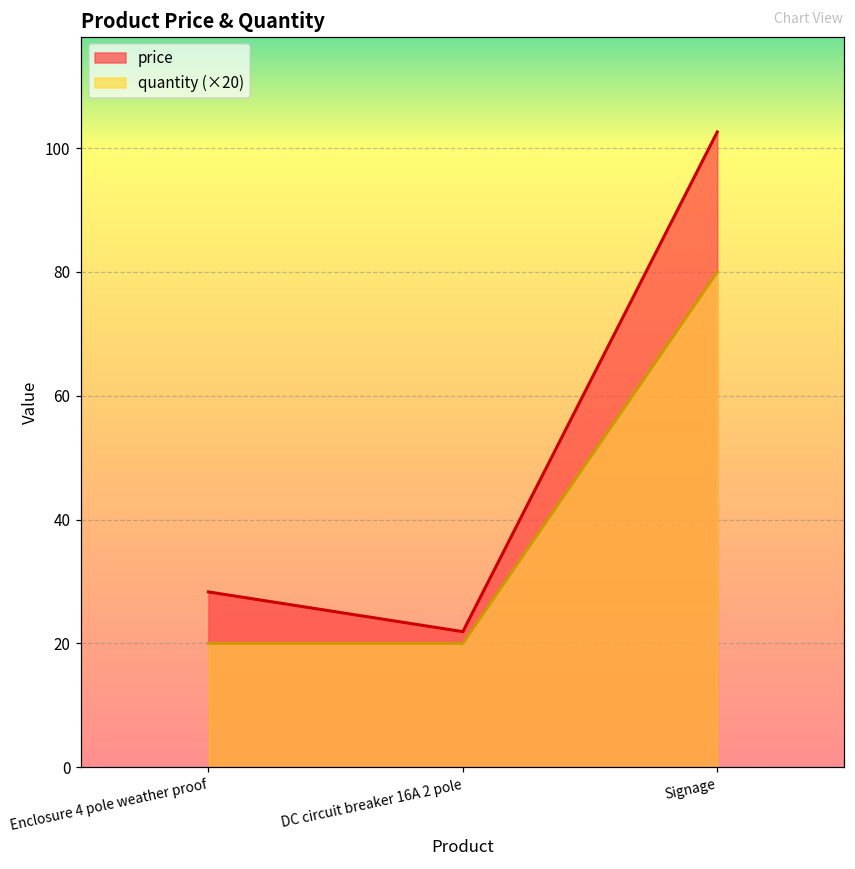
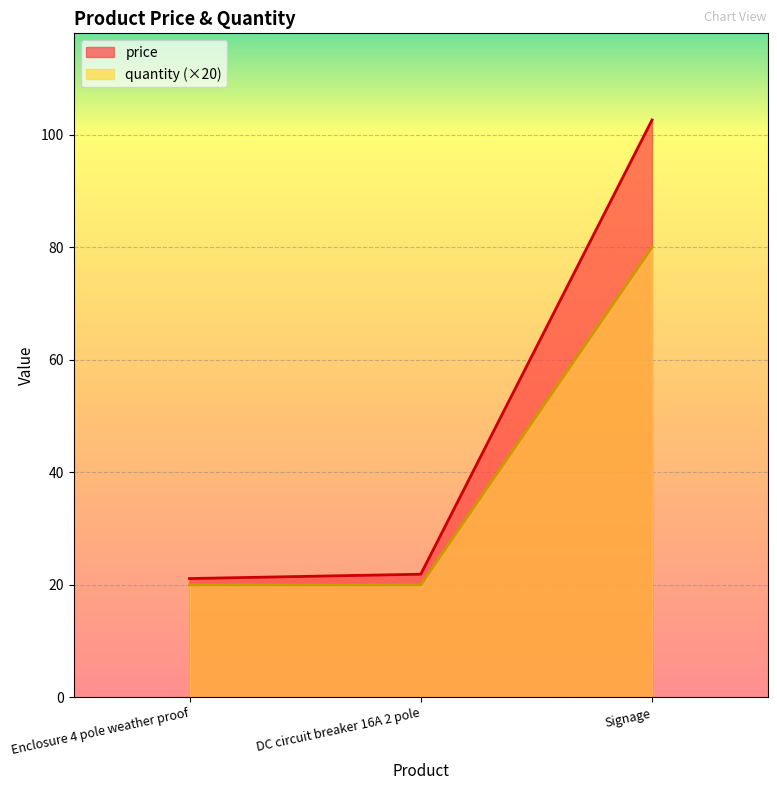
  {
    "price": {
-     "Enclosure 4 pole weather proof": 28,
+     "Enclosure 4 pole weather proof": 21,
      "DC circuit breaker 16A 2 pole": 22,
      "Signage": 103
    }
  }
